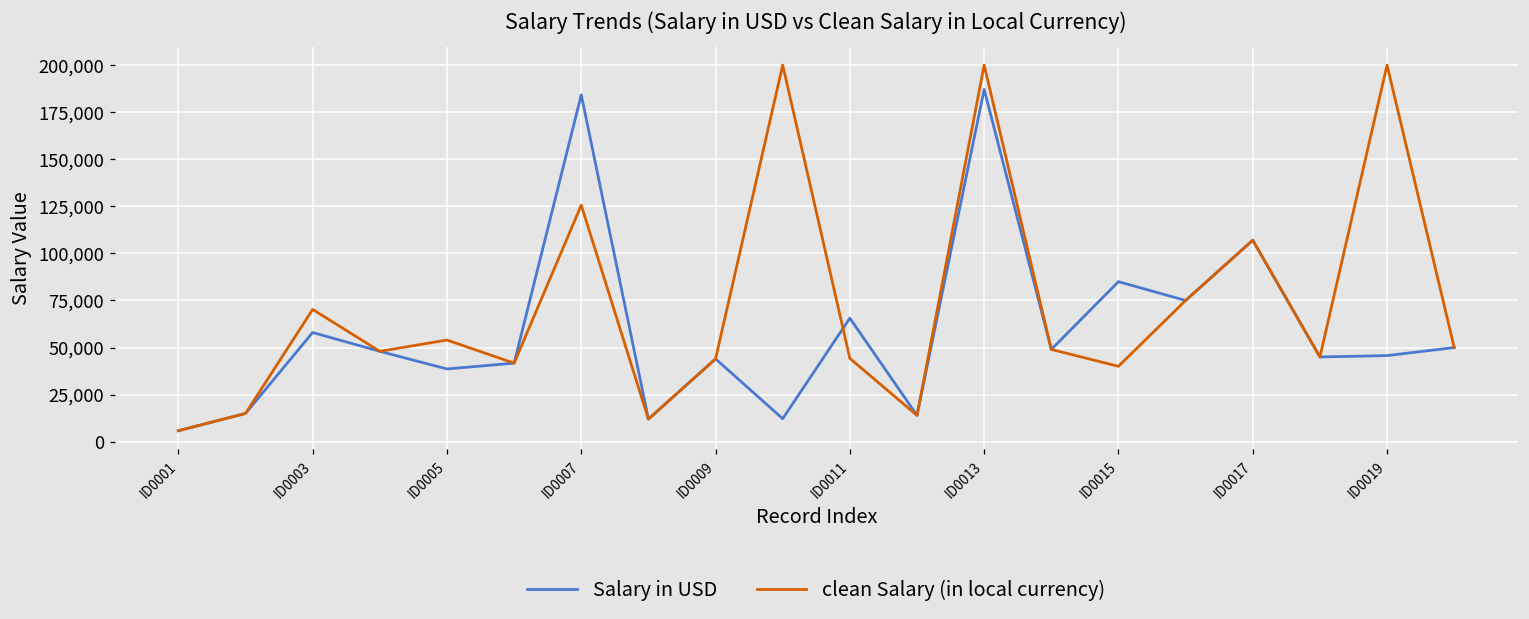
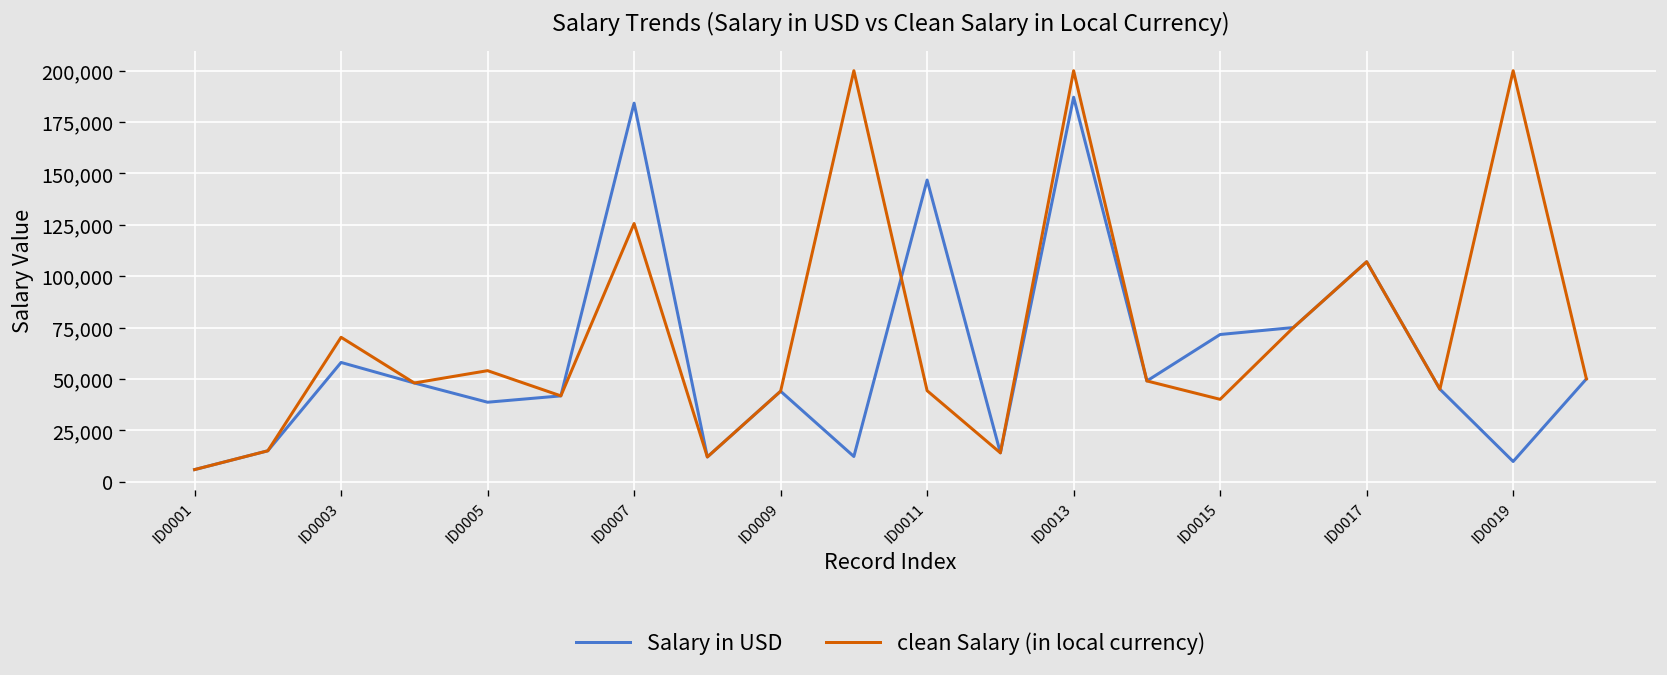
  {
    "Salary in USD": {
      "ID0003": "58,000",
      "ID0005": "39,000",
      "ID0007": "184,000",
-     "ID0011": "66,000",
+     "ID0011": "147,000",
      "ID0013": "187,000",
-     "ID0015": "85,000",
-     "ID0019": "46,000"
+     "ID0015": "72,000",
+     "ID0019": "10,000"
    },
    "clean Salary (in local currency)": {
      "ID0003": "70,000",
      "ID0005": "54,000",
      "ID0007": "126,000",
      "ID0011": "44,000",
      "ID0013": "200,000",
      "ID0015": "40,000",
      "ID0019": "200,000"
    }
  }
